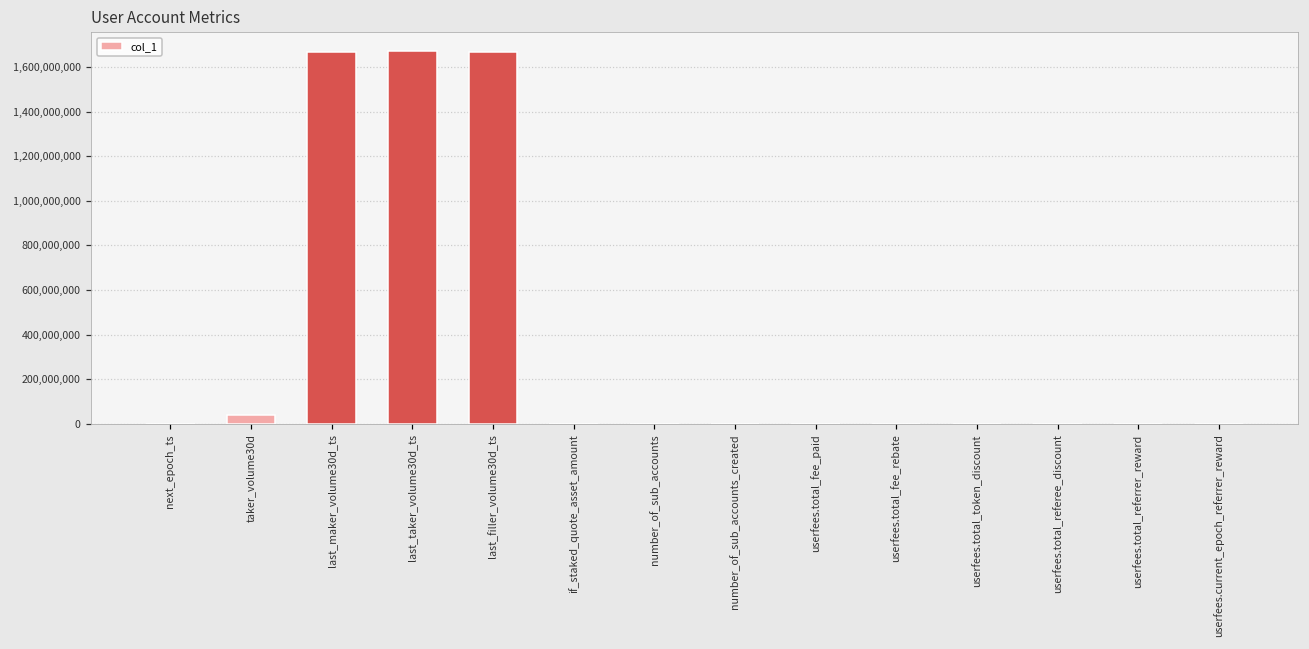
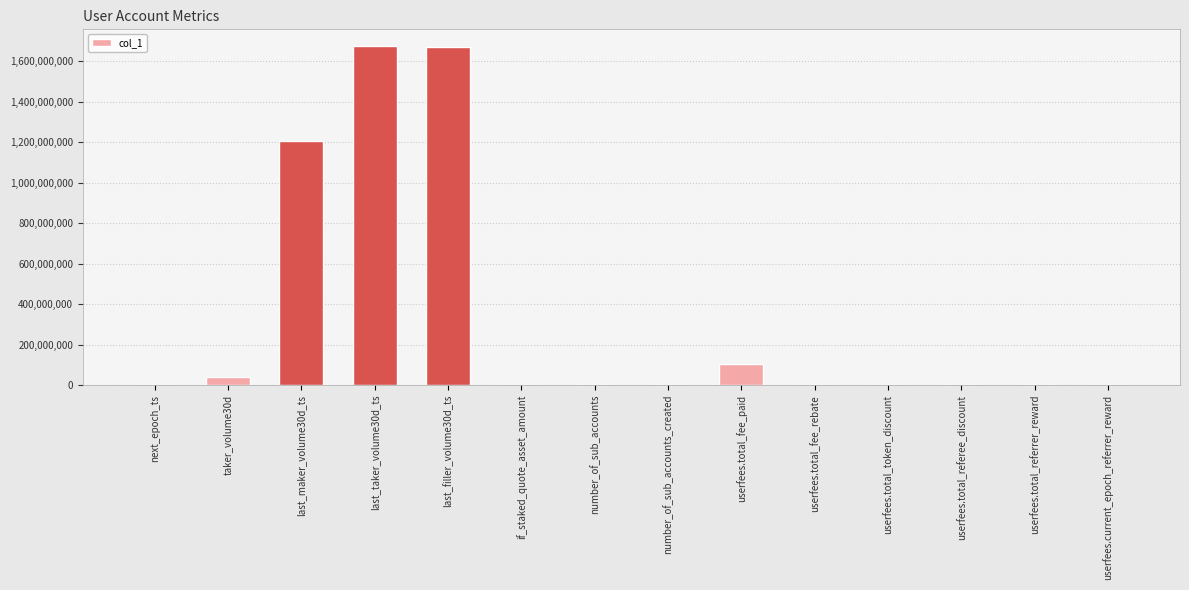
  {
    "next_epoch_ts": "0",
    "taker_volume30d": "40,000,000",
-   "last_maker_volume30d_ts": "1,670,000,000",
+   "last_maker_volume30d_ts": "1,210,000,000",
    "last_taker_volume30d_ts": "1,670,000,000",
    "last_filler_volume30d_ts": "1,670,000,000",
    "if_staked_quote_asset_amount": "0",
-   "userfees.total_fee_paid": "0",
+   "userfees.total_fee_paid": "110,000,000",
    "userfees.total_fee_rebate": "0",
    "userfees.total_token_discount": "0",
    "userfees.total_referee_discount": "0",
    "userfees.total_referrer_reward": "0",
    "userfees.current_epoch_referrer_reward": "0"
  }
